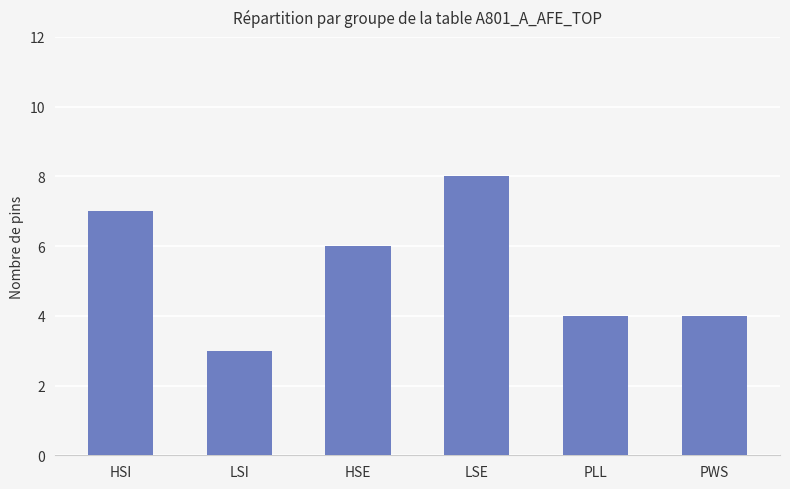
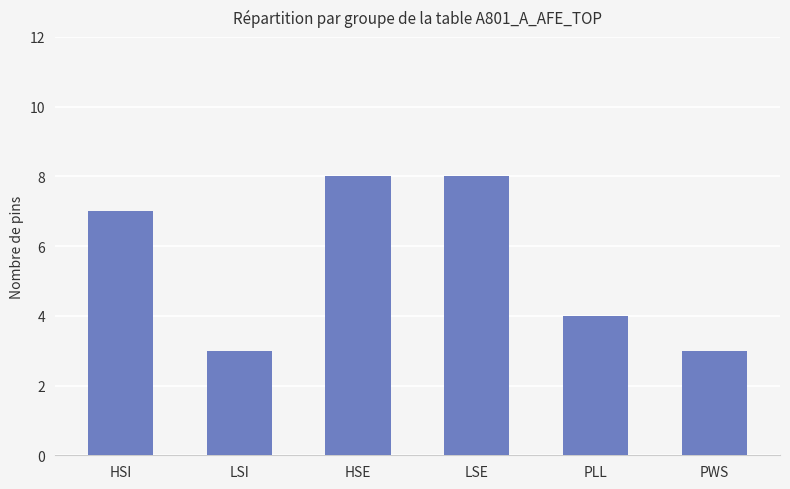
  {
    "HSI": 7,
    "LSI": 3,
-   "HSE": 6,
+   "HSE": 8,
    "LSE": 8,
    "PLL": 4,
-   "PWS": 4
+   "PWS": 3
  }
